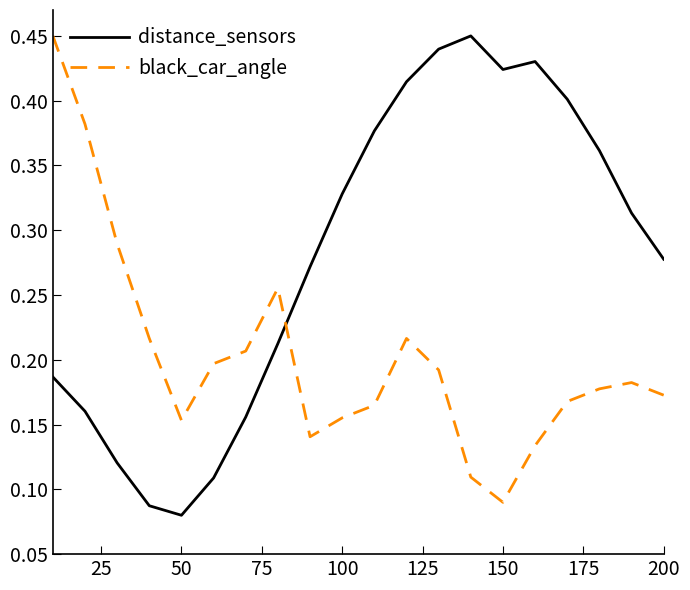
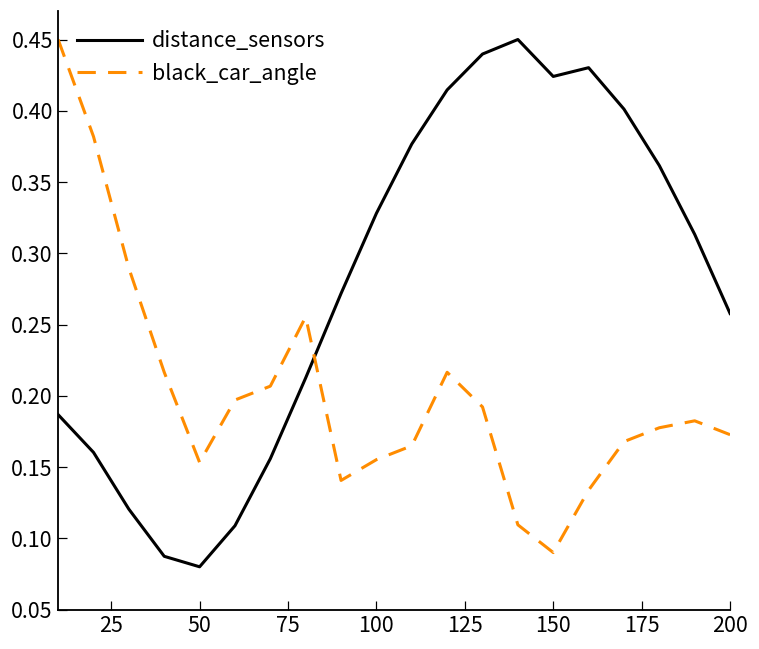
  {
    "distance_sensors": {
      "50": 0.080,
      "100": 0.328,
      "150": 0.424,
-     "200": 0.278
+     "200": 0.258
    },
    "black_car_angle": {
      "50": 0.153,
      "100": 0.155,
      "150": 0.090,
      "200": 0.173
    }
  }
